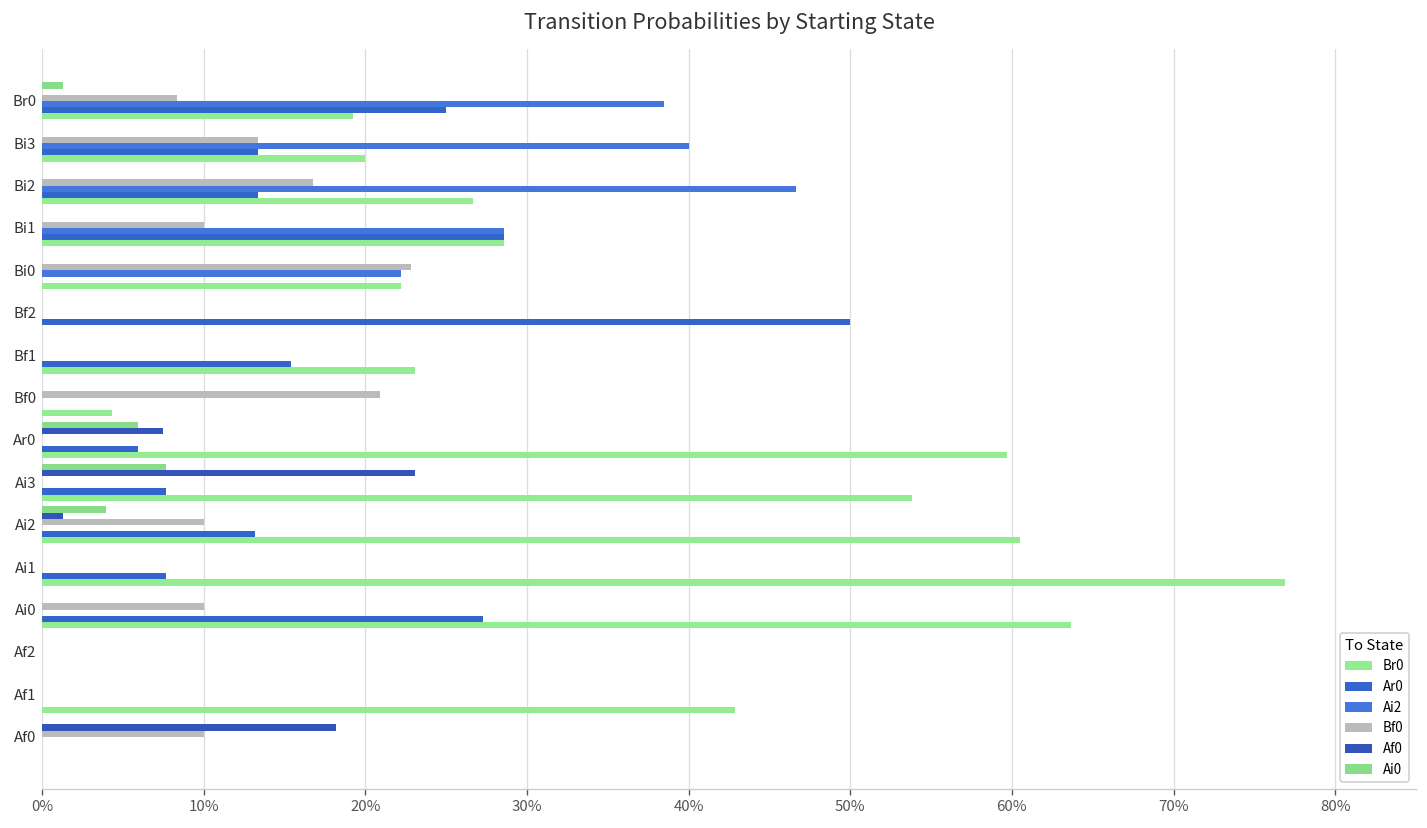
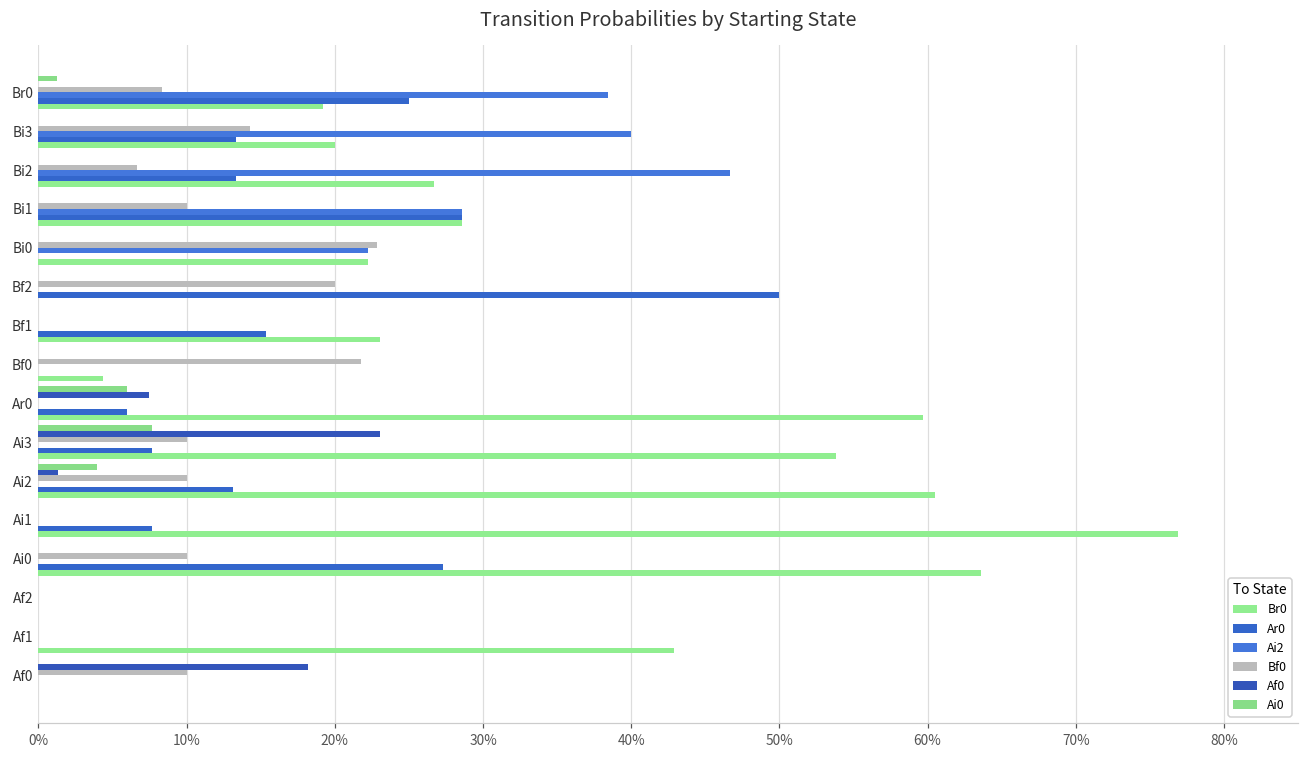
  {
    "Bf0": {
      "Br0": "8.3%",
-     "Bi3": "13.3%",
-     "Bi2": "16.7%",
+     "Bi3": "14.3%",
+     "Bi2": "6.7%",
      "Bi1": "10.0%",
      "Bi0": "22.8%",
-     "Bf2": "0.0%",
+     "Bf2": "20.0%",
      "Bf1": "0.0%",
-     "Bf0": "20.9%",
+     "Bf0": "21.7%",
      "Ar0": "0.0%",
-     "Ai3": "0.0%",
+     "Ai3": "10.0%",
      "Ai2": "10.0%",
      "Ai1": "0.0%",
      "Ai0": "10.0%",
      "Af2": "0.0%",
      "Af1": "0.0%",
      "Af0": "10.0%"
    }
  }
